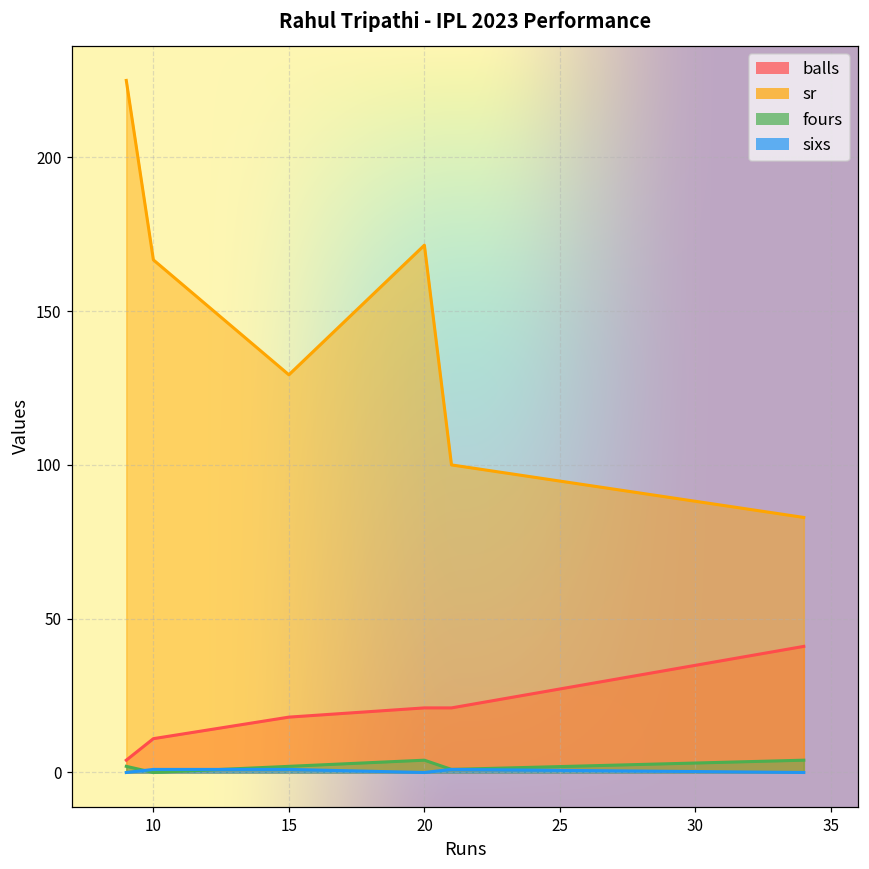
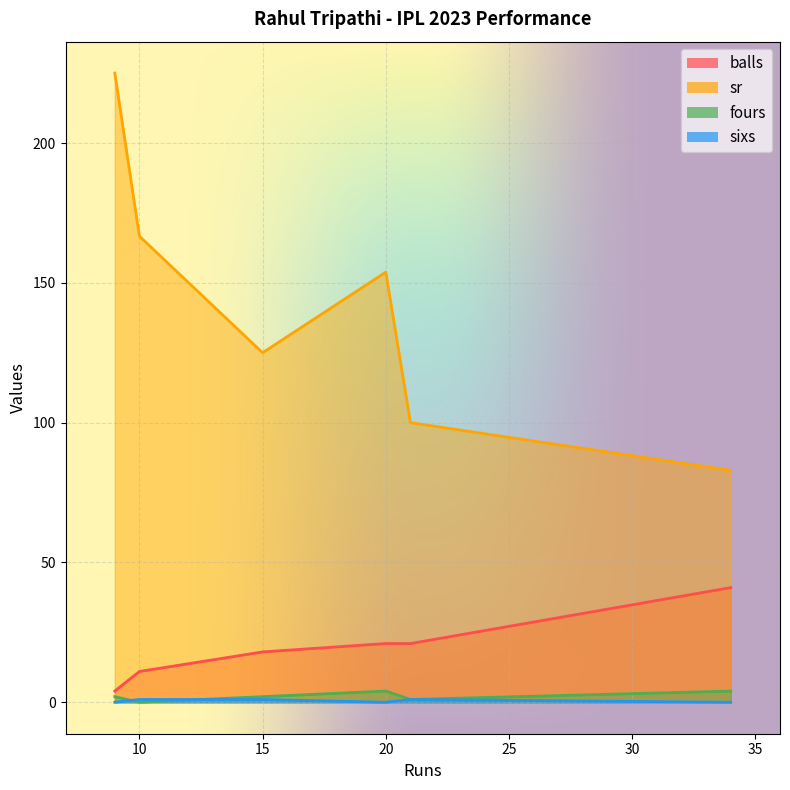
  {
    "balls": {
      "10": 11,
      "15": 18,
      "20": 21
    },
    "sr": {
      "10": 167,
-     "15": 129,
-     "20": 171
+     "15": 125,
+     "20": 154
    },
    "fours": {
      "10": 0,
      "15": 2,
      "20": 4
    },
    "sixs": {
      "10": 1,
      "15": 1,
      "20": 0
    }
  }
